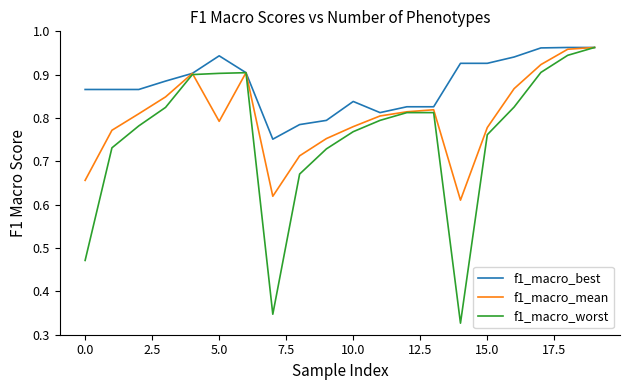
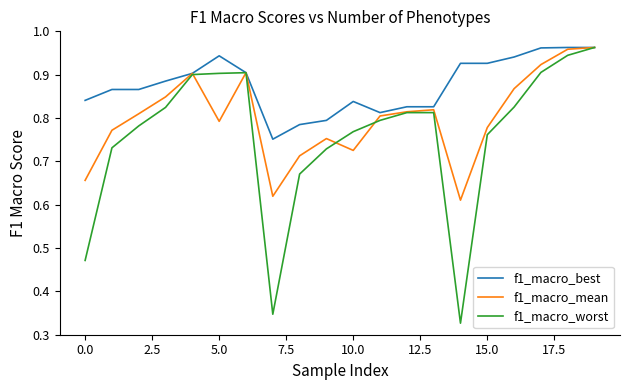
  {
    "f1_macro_best": {
-     "0.0": 0.87,
+     "0.0": 0.84,
      "5.0": 0.94,
      "10.0": 0.84,
      "15.0": 0.93
    },
    "f1_macro_mean": {
      "0.0": 0.66,
      "5.0": 0.79,
-     "10.0": 0.78,
+     "10.0": 0.73,
      "15.0": 0.78
    },
    "f1_macro_worst": {
      "0.0": 0.47,
      "5.0": 0.90,
      "10.0": 0.77,
      "15.0": 0.76
    }
  }
